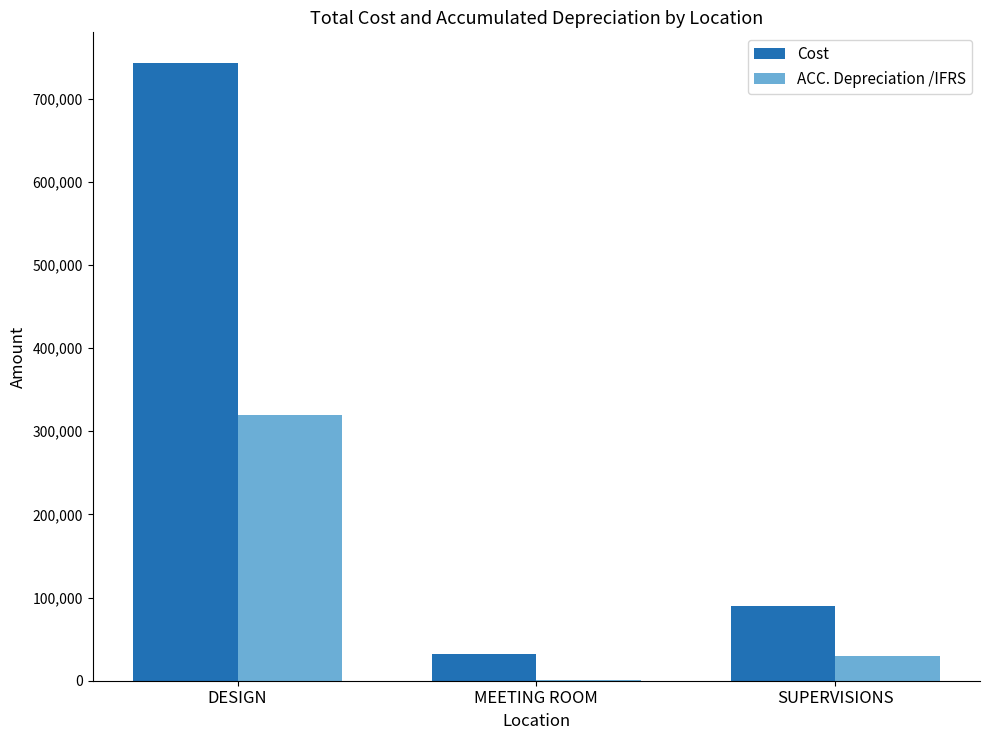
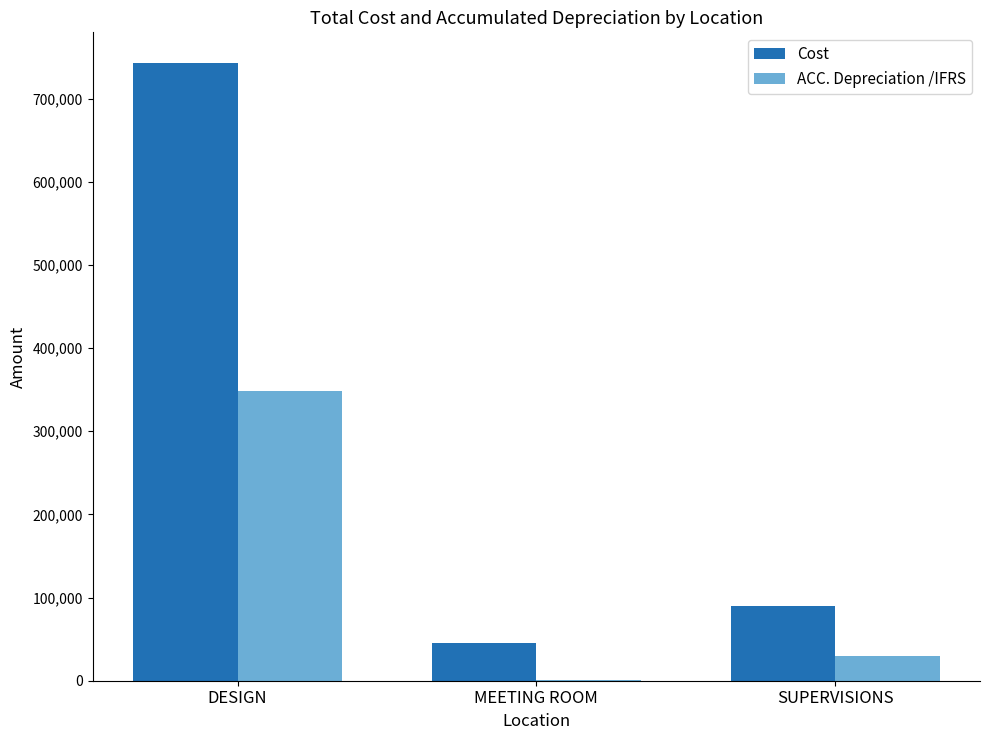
  {
    "Cost": {
      "DESIGN": "740,000",
-     "MEETING ROOM": "30,000",
+     "MEETING ROOM": "50,000",
      "SUPERVISIONS": "90,000"
    },
    "ACC. Depreciation /IFRS": {
-     "DESIGN": "320,000",
+     "DESIGN": "350,000",
      "SUPERVISIONS": "30,000"
    }
  }
